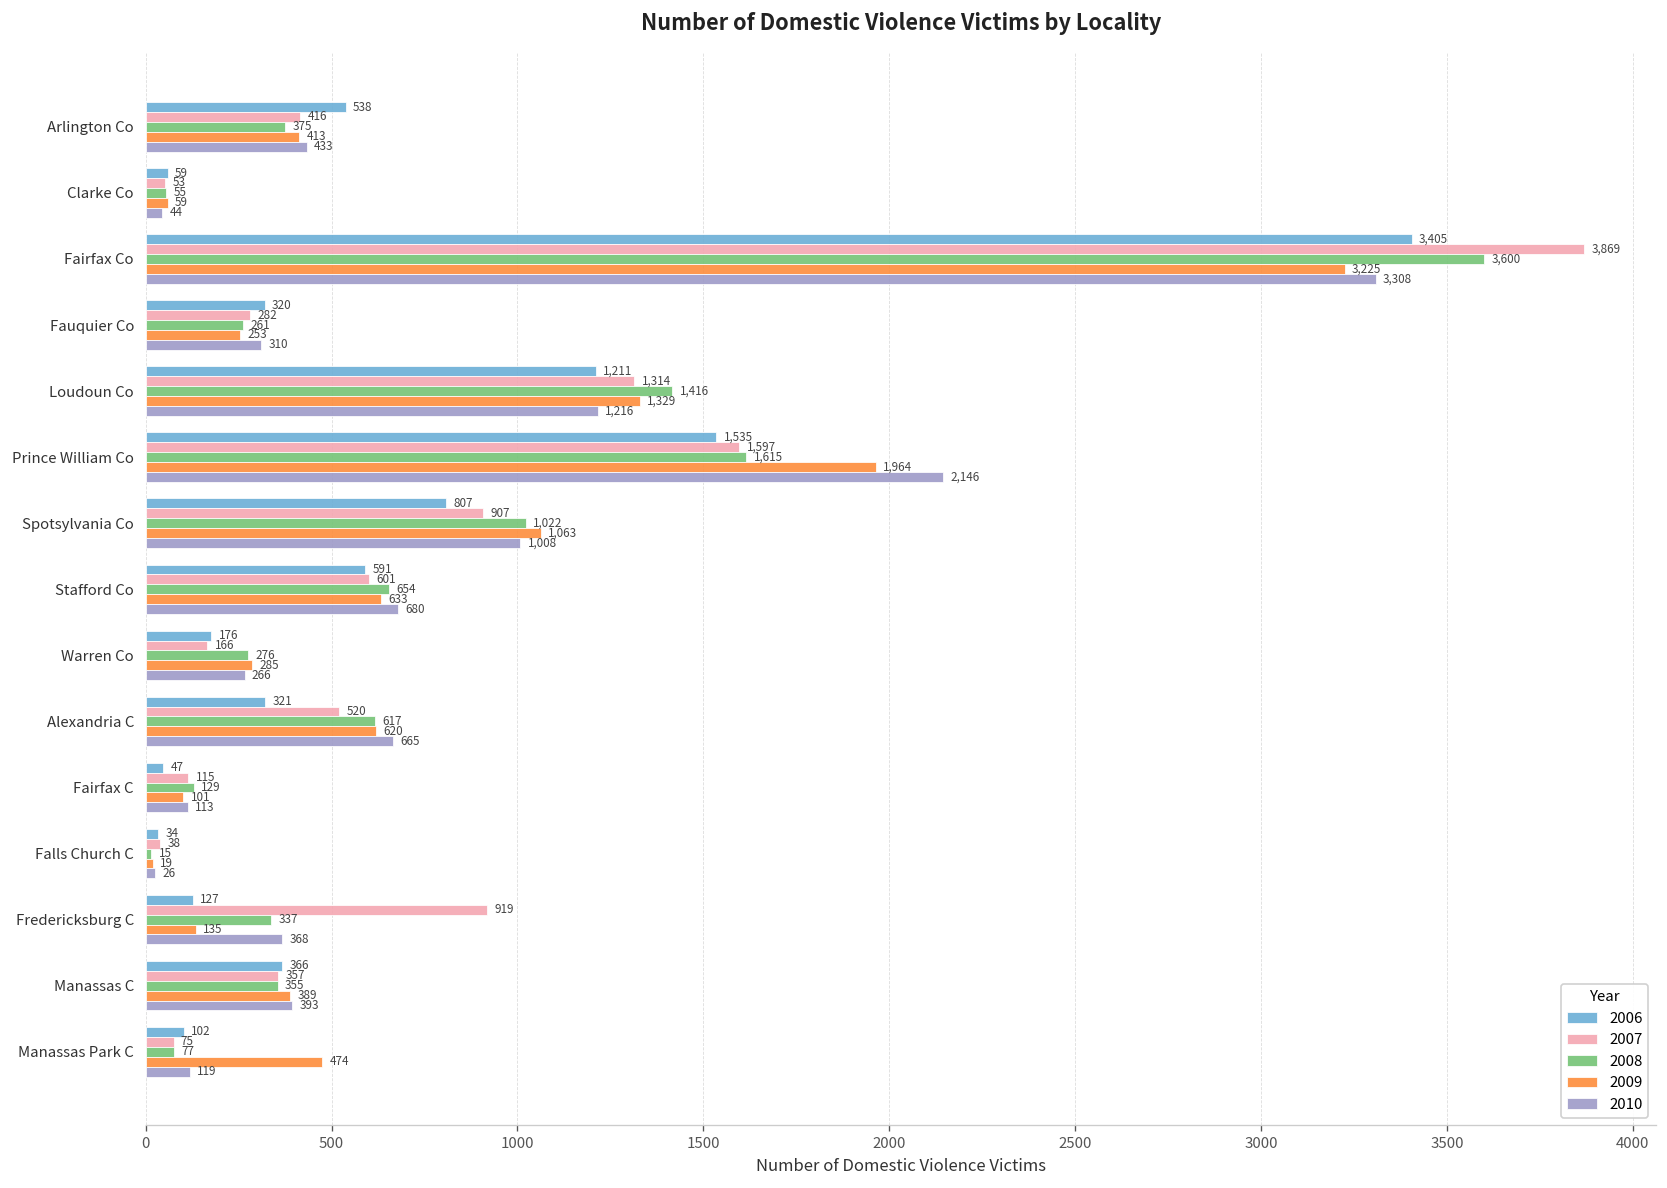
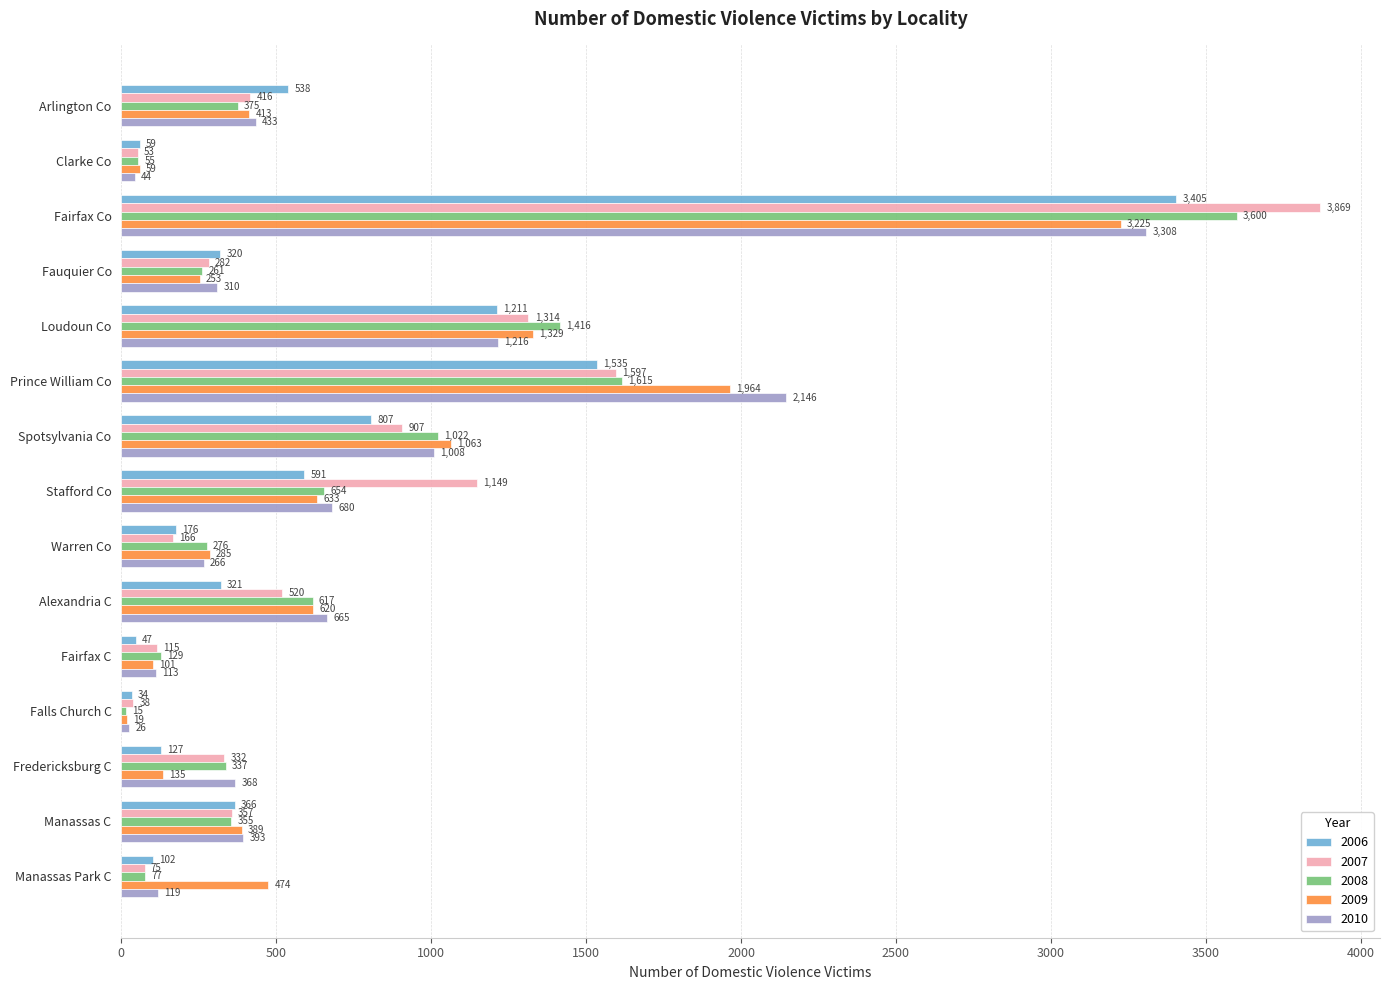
  {
    "2007": {
      "Arlington Co": "416",
      "Fairfax Co": "3,869",
      "Fauquier Co": "282",
      "Loudoun Co": "1,314",
      "Prince William Co": "1,597",
      "Spotsylvania Co": "907",
-     "Stafford Co": "601",
+     "Stafford Co": "1,149",
      "Warren Co": "166",
      "Alexandria C": "520",
      "Fairfax C": "115",
-     "Fredericksburg C": "919"
+     "Fredericksburg C": "332"
    },
    "2008": {
      "Arlington Co": "375",
      "Fairfax Co": "3,600",
      "Loudoun Co": "1,416",
      "Prince William Co": "1,615",
      "Spotsylvania Co": "1,022",
      "Stafford Co": "654",
      "Warren Co": "276",
      "Fairfax C": "129"
    },
    "2009": {
      "Arlington Co": "413",
      "Clarke Co": "59",
      "Fairfax Co": "3,225",
      "Loudoun Co": "1,329",
      "Prince William Co": "1,964",
      "Spotsylvania Co": "1,063",
      "Stafford Co": "633",
      "Warren Co": "285",
      "Fairfax C": "101",
      "Fredericksburg C": "135",
      "Manassas Park C": "474"
    }
  }
